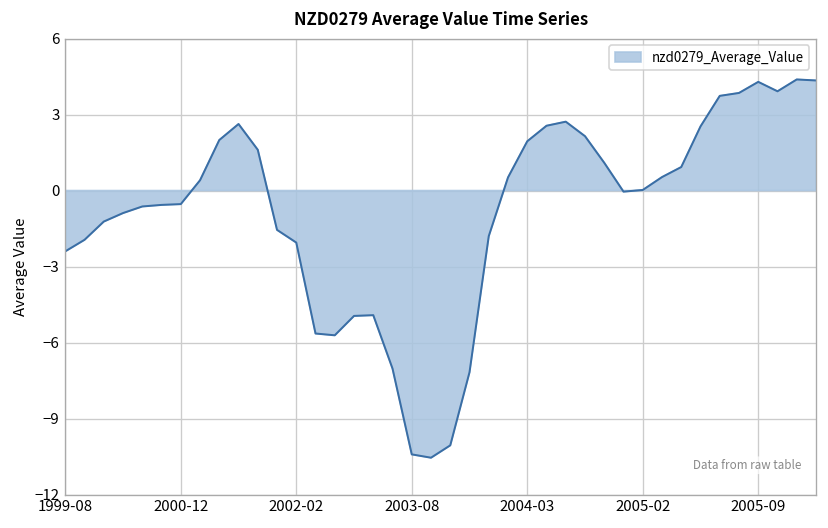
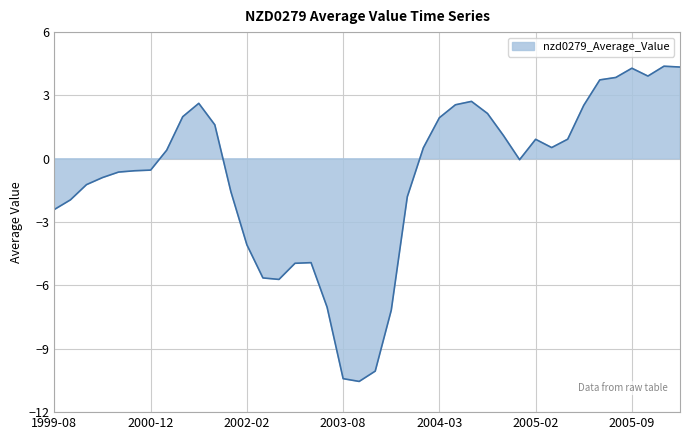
  {
    "1999-08": -2.4,
    "2000-12": -0.5,
-   "2002-02": -2.1,
+   "2002-02": -4.1,
    "2003-08": -10.4,
    "2004-03": 1.9,
-   "2005-02": 0.0,
+   "2005-02": 0.9,
    "2005-09": 4.3
  }
